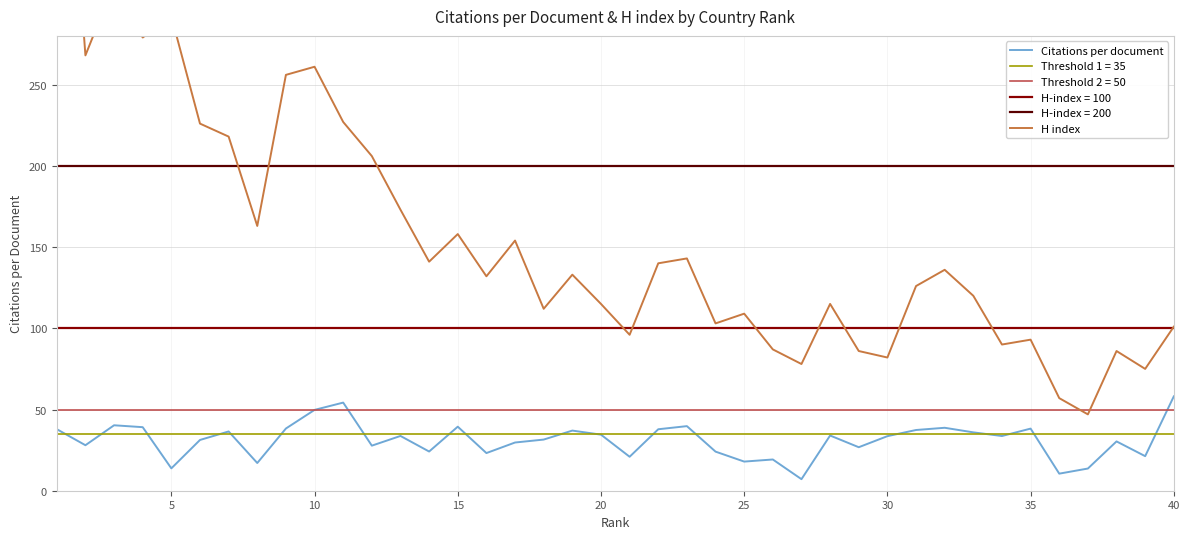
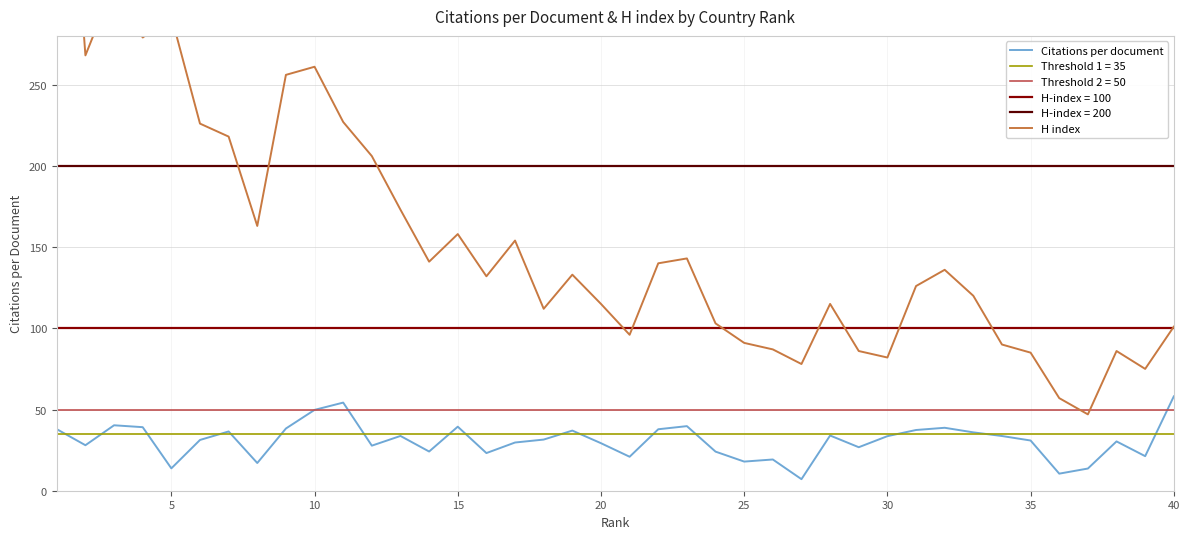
  {
    "Citations per document": {
      "5": 14,
      "10": 50,
      "15": 39,
-     "20": 35,
+     "20": 29,
      "25": 18,
      "30": 34,
-     "35": 38,
+     "35": 31,
      "40": 58
    },
    "H index": {
      "10": 261,
      "15": 158,
      "20": 115,
-     "25": 109,
+     "25": 91,
      "30": 82,
-     "35": 93,
+     "35": 85,
      "40": 101
    }
  }
